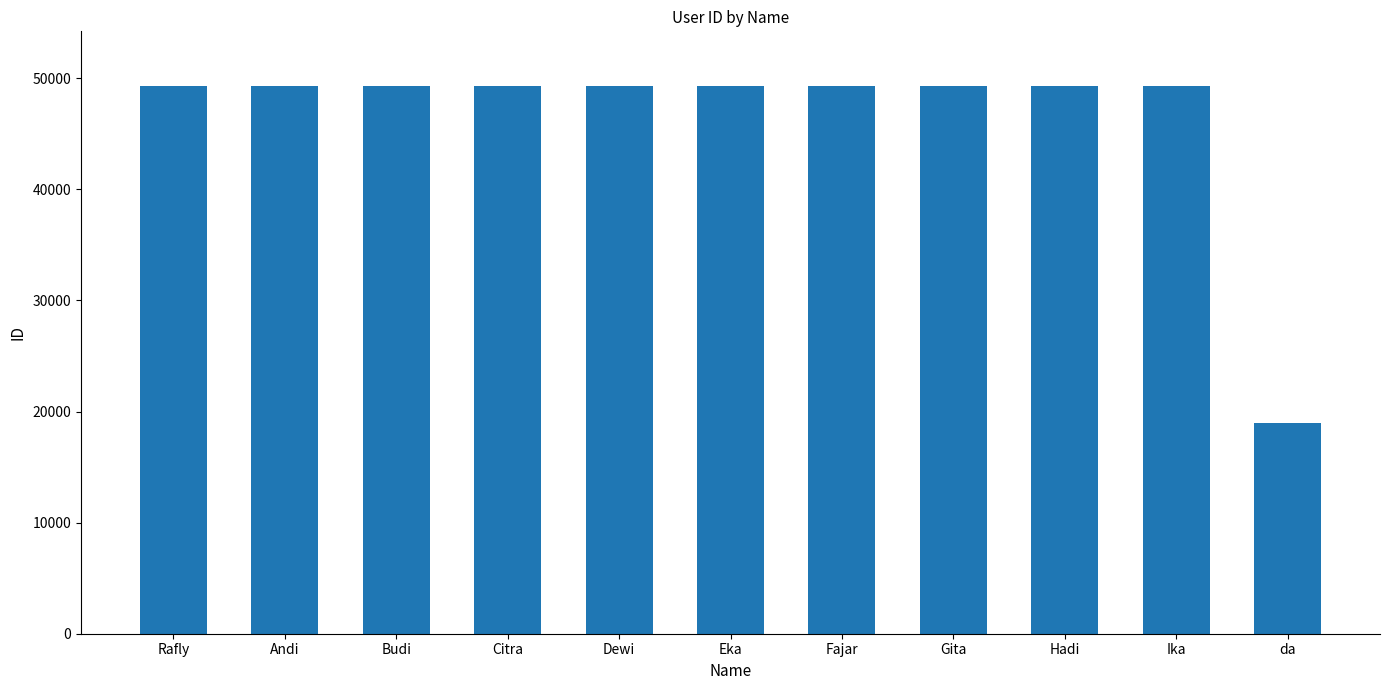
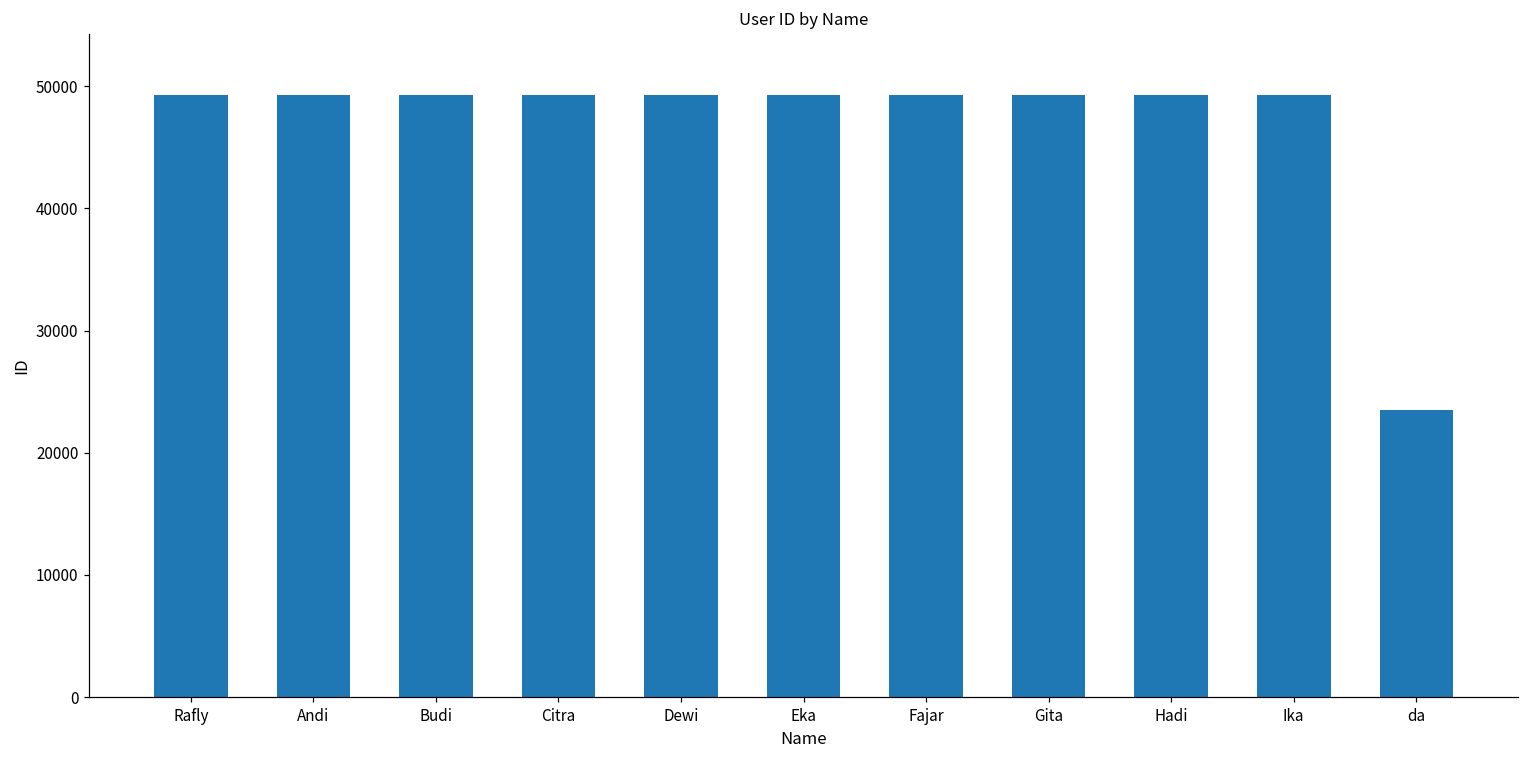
  {
    "Rafly": 49300,
    "Andi": 49300,
    "Budi": 49300,
    "Citra": 49300,
    "Dewi": 49300,
    "Eka": 49300,
    "Fajar": 49300,
    "Gita": 49300,
    "Hadi": 49300,
    "Ika": 49300,
-   "da": 18900
+   "da": 23500
  }
